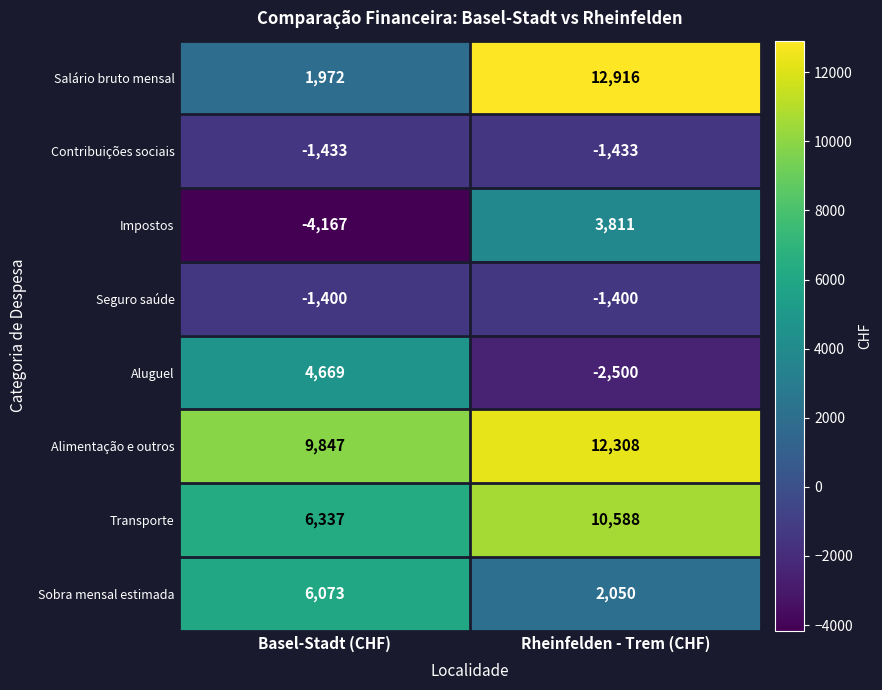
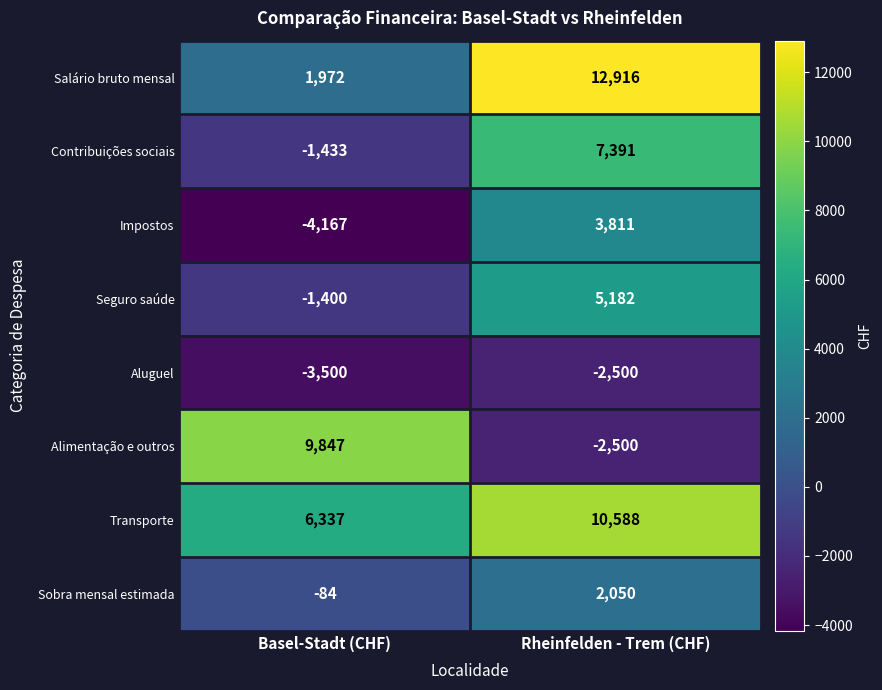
  {
    "Salário bruto mensal": {
      "Basel-Stadt (CHF)": "1,972",
      "Rheinfelden - Trem (CHF)": "12,916"
    },
    "Contribuições sociais": {
      "Basel-Stadt (CHF)": "-1,433",
-     "Rheinfelden - Trem (CHF)": "-1,433"
+     "Rheinfelden - Trem (CHF)": "7,391"
    },
    "Impostos": {
      "Basel-Stadt (CHF)": "-4,167",
      "Rheinfelden - Trem (CHF)": "3,811"
    },
    "Seguro saúde": {
      "Basel-Stadt (CHF)": "-1,400",
-     "Rheinfelden - Trem (CHF)": "-1,400"
+     "Rheinfelden - Trem (CHF)": "5,182"
    },
    "Aluguel": {
-     "Basel-Stadt (CHF)": "4,669",
+     "Basel-Stadt (CHF)": "-3,500",
      "Rheinfelden - Trem (CHF)": "-2,500"
    },
    "Alimentação e outros": {
      "Basel-Stadt (CHF)": "9,847",
-     "Rheinfelden - Trem (CHF)": "12,308"
+     "Rheinfelden - Trem (CHF)": "-2,500"
    },
    "Transporte": {
      "Basel-Stadt (CHF)": "6,337",
      "Rheinfelden - Trem (CHF)": "10,588"
    },
    "Sobra mensal estimada": {
-     "Basel-Stadt (CHF)": "6,073",
+     "Basel-Stadt (CHF)": "-84",
      "Rheinfelden - Trem (CHF)": "2,050"
    }
  }
